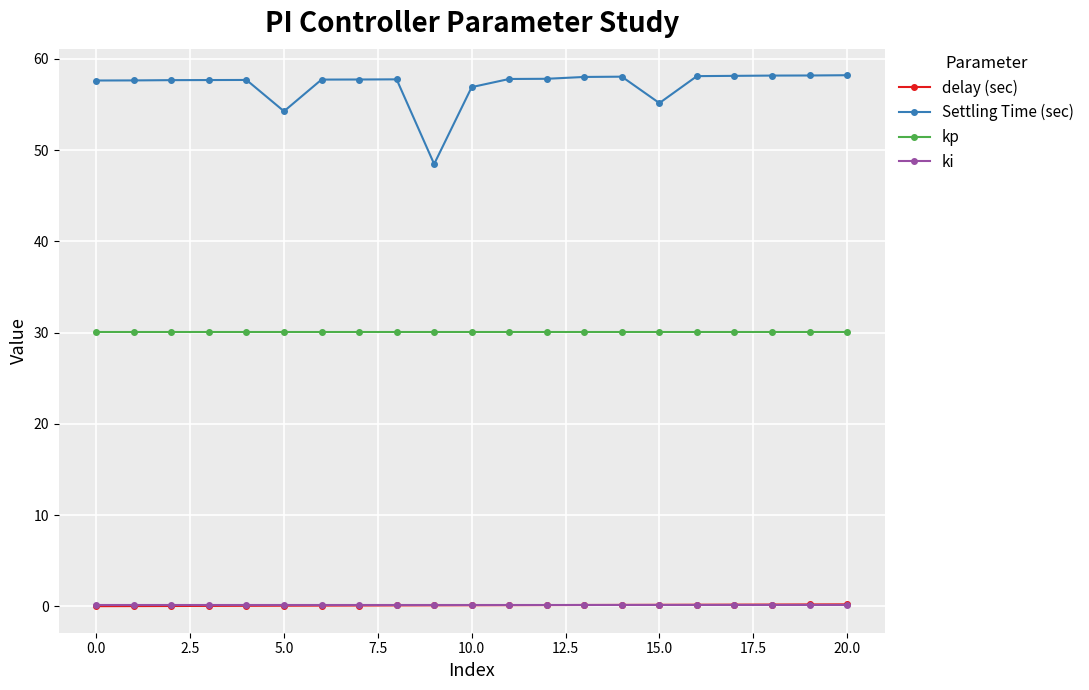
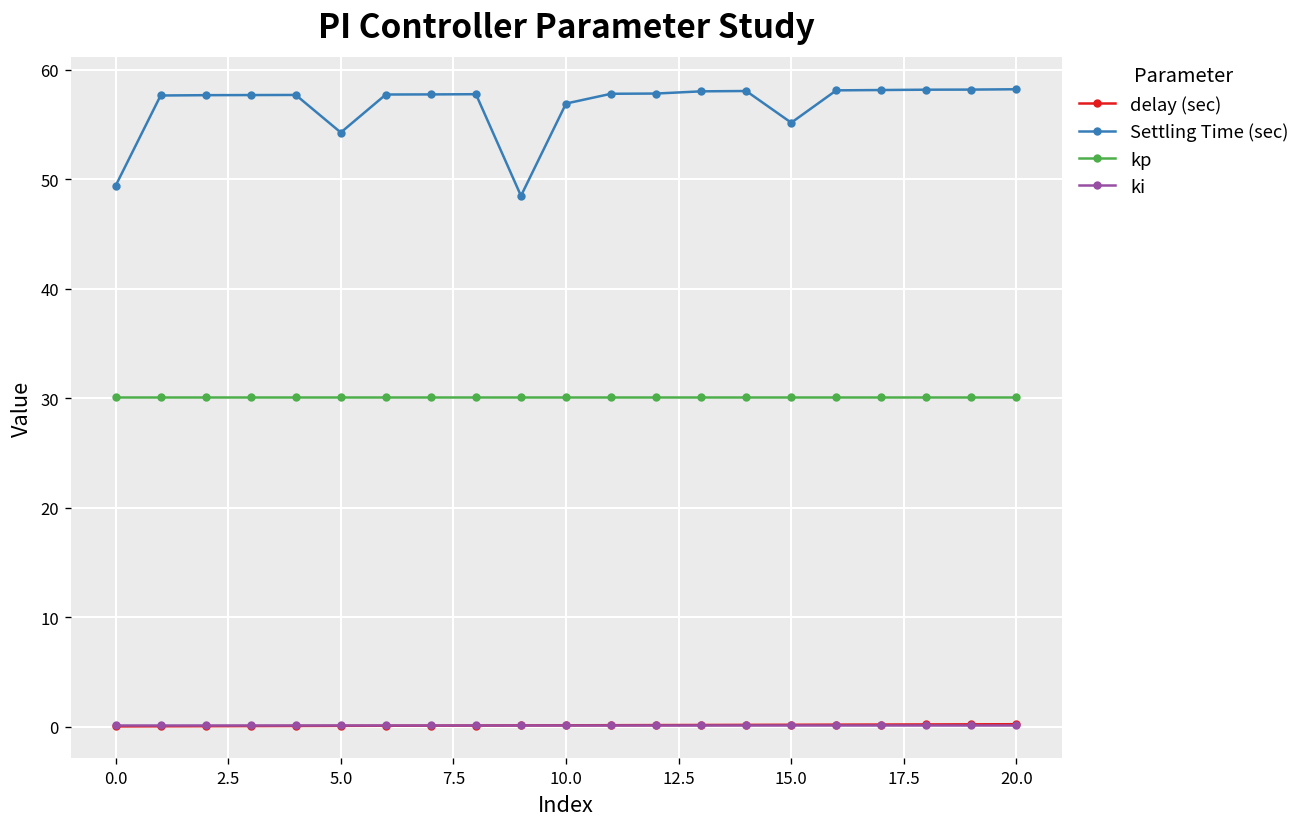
  {
    "Settling Time (sec)": {
-     "0.0": 58,
+     "0.0": 49,
      "5.0": 54,
      "10.0": 57,
      "15.0": 55,
      "20.0": 58
    },
    "kp": {
      "0.0": 30,
      "5.0": 30,
      "10.0": 30,
      "15.0": 30,
      "20.0": 30
    }
  }
